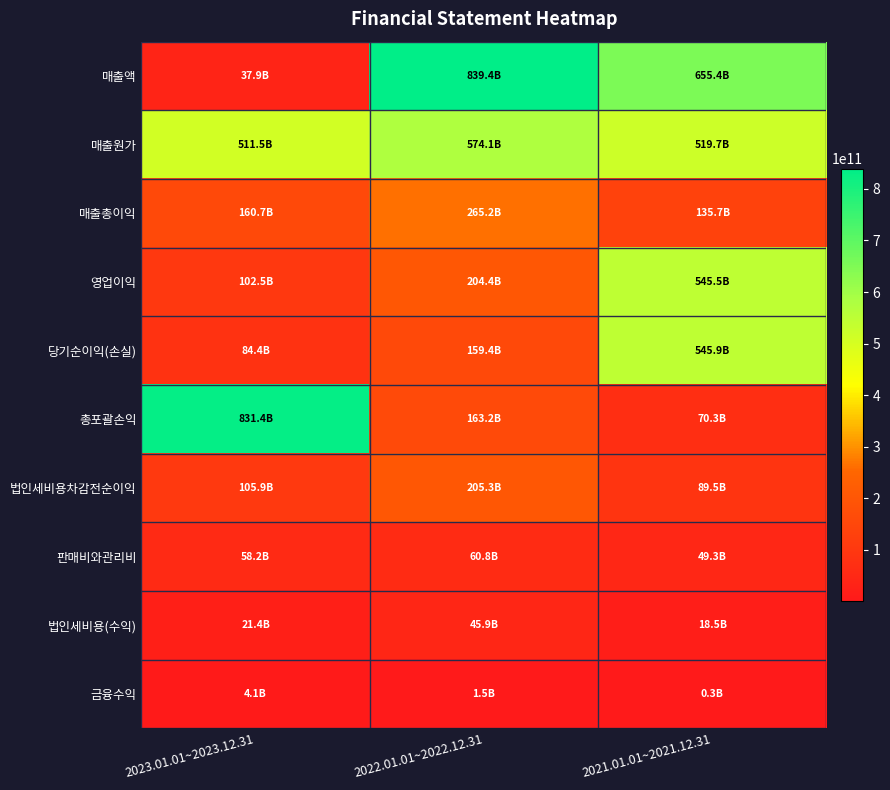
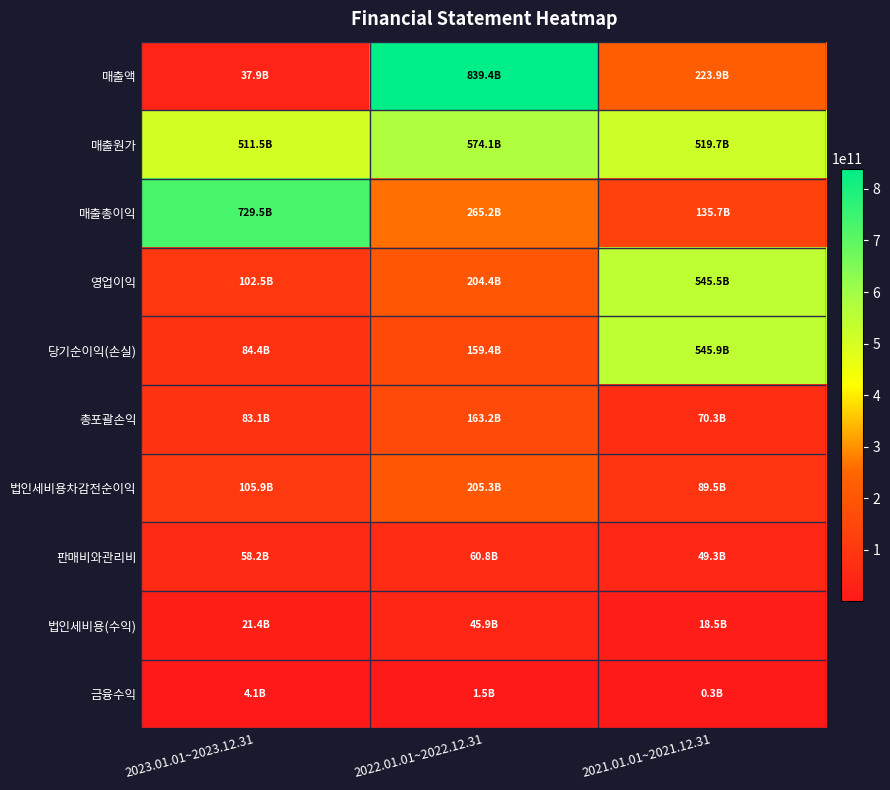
  {
    "매출액": {
      "2023.01.01~2023.12.31": "37.9B",
      "2022.01.01~2022.12.31": "839.4B",
-     "2021.01.01~2021.12.31": "655.4B"
+     "2021.01.01~2021.12.31": "223.9B"
    },
    "매출원가": {
      "2023.01.01~2023.12.31": "511.5B",
      "2022.01.01~2022.12.31": "574.1B",
      "2021.01.01~2021.12.31": "519.7B"
    },
    "매출총이익": {
-     "2023.01.01~2023.12.31": "160.7B",
+     "2023.01.01~2023.12.31": "729.5B",
      "2022.01.01~2022.12.31": "265.2B",
      "2021.01.01~2021.12.31": "135.7B"
    },
    "영업이익": {
      "2023.01.01~2023.12.31": "102.5B",
      "2022.01.01~2022.12.31": "204.4B",
      "2021.01.01~2021.12.31": "545.5B"
    },
    "당기순이익(손실)": {
      "2023.01.01~2023.12.31": "84.4B",
      "2022.01.01~2022.12.31": "159.4B",
      "2021.01.01~2021.12.31": "545.9B"
    },
    "총포괄손익": {
-     "2023.01.01~2023.12.31": "831.4B",
+     "2023.01.01~2023.12.31": "83.1B",
      "2022.01.01~2022.12.31": "163.2B",
      "2021.01.01~2021.12.31": "70.3B"
    },
    "법인세비용차감전순이익": {
      "2023.01.01~2023.12.31": "105.9B",
      "2022.01.01~2022.12.31": "205.3B",
      "2021.01.01~2021.12.31": "89.5B"
    },
    "판매비와관리비": {
      "2023.01.01~2023.12.31": "58.2B",
      "2022.01.01~2022.12.31": "60.8B",
      "2021.01.01~2021.12.31": "49.3B"
    },
    "법인세비용(수익)": {
      "2023.01.01~2023.12.31": "21.4B",
      "2022.01.01~2022.12.31": "45.9B",
      "2021.01.01~2021.12.31": "18.5B"
    },
    "금융수익": {
      "2023.01.01~2023.12.31": "4.1B",
      "2022.01.01~2022.12.31": "1.5B",
      "2021.01.01~2021.12.31": "0.3B"
    }
  }
